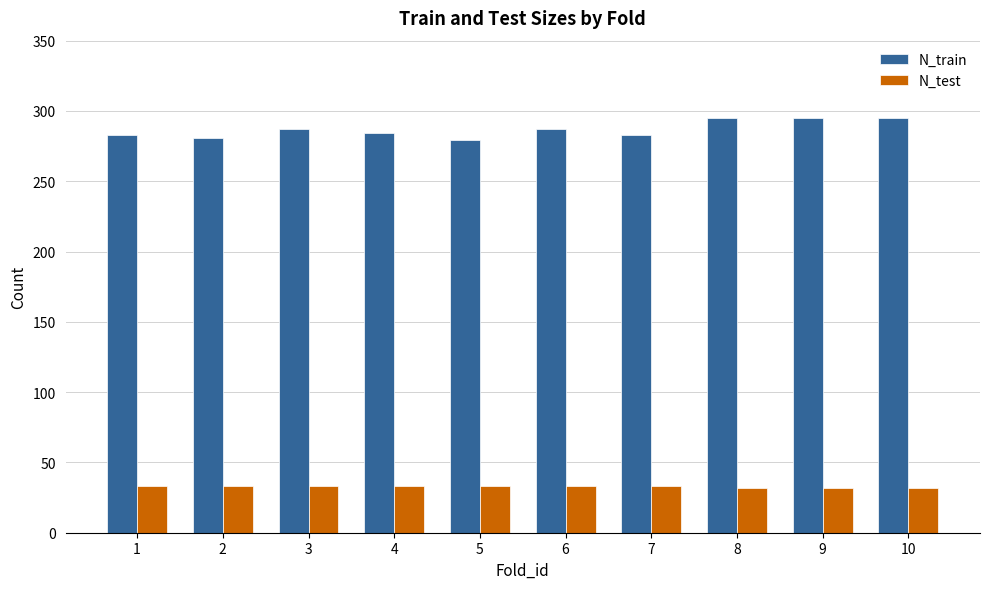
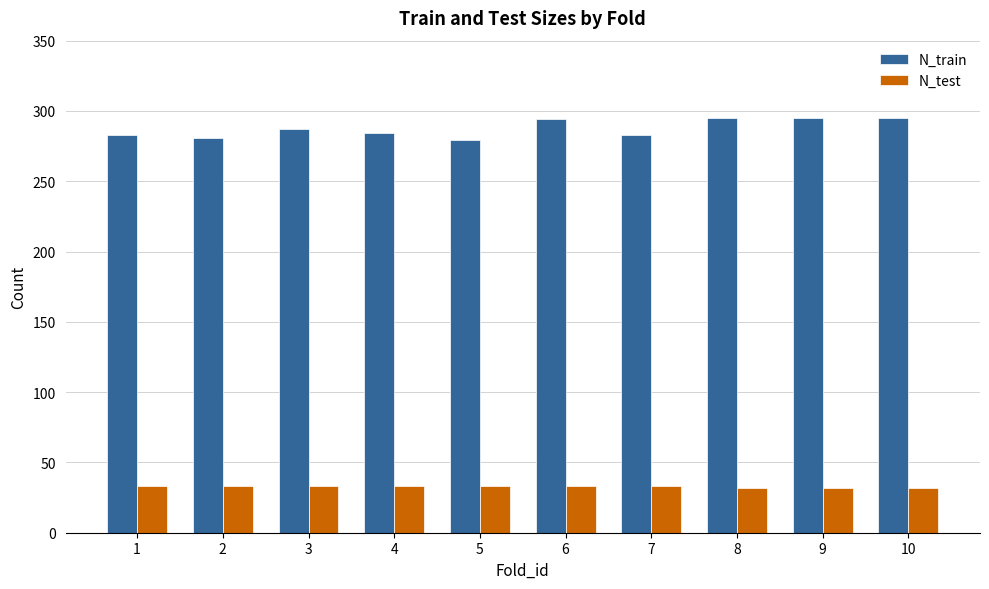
  {
    "N_train": {
      "1": 283,
      "2": 281,
      "3": 287,
      "4": 284,
      "5": 279,
-     "6": 287,
+     "6": 294,
      "7": 283,
      "8": 295,
      "9": 295,
      "10": 295
    },
    "N_test": {
      "1": 33,
      "2": 33,
      "3": 33,
      "4": 33,
      "5": 33,
      "6": 33,
      "7": 33,
      "8": 32,
      "9": 32,
      "10": 32
    }
  }
